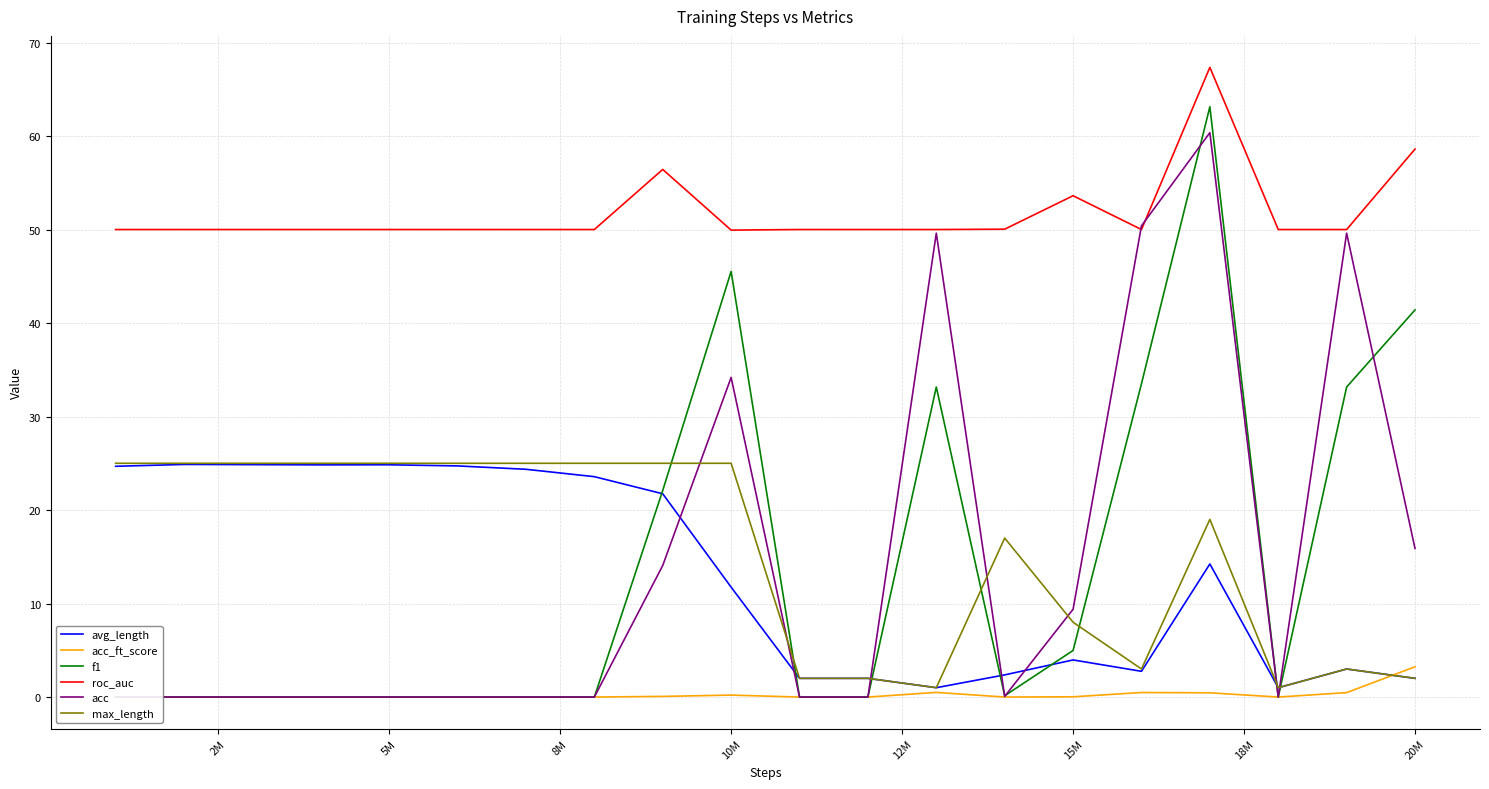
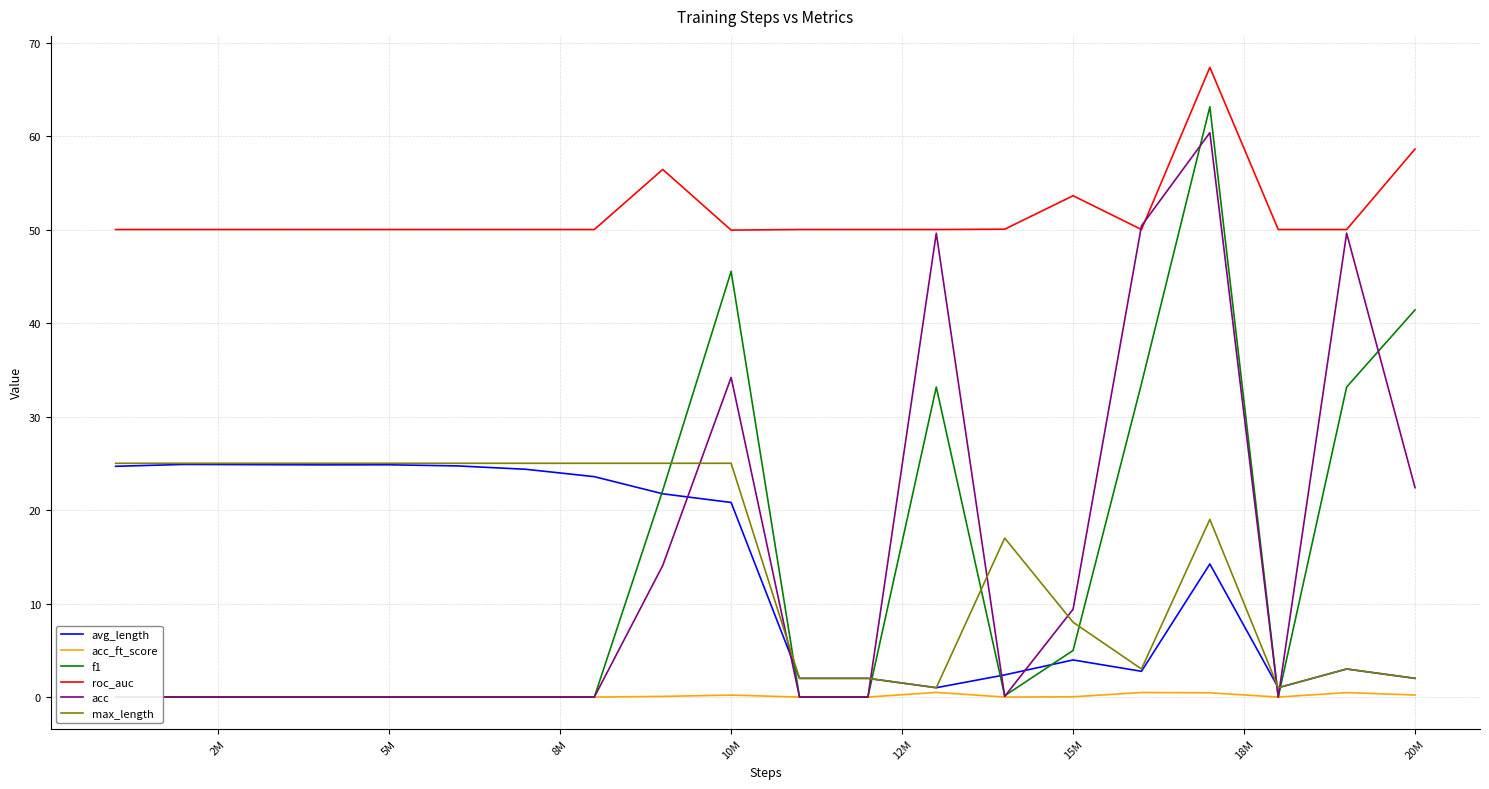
  {
    "avg_length": {
-     "10M": 12,
+     "10M": 21,
      "15M": 4
    },
    "acc_ft_score": {
      "10M": 0,
      "15M": 0,
-     "20M": 3
+     "20M": 0
    },
    "f1": {
      "10M": 46,
      "15M": 5,
      "20M": 41
    },
    "roc_auc": {
      "5M": 50,
      "10M": 50,
      "15M": 54,
      "20M": 59
    },
    "acc": {
      "10M": 34,
      "15M": 9,
-     "20M": 16
+     "20M": 22
    },
    "max_length": {
      "10M": 25,
      "15M": 8
    }
  }
